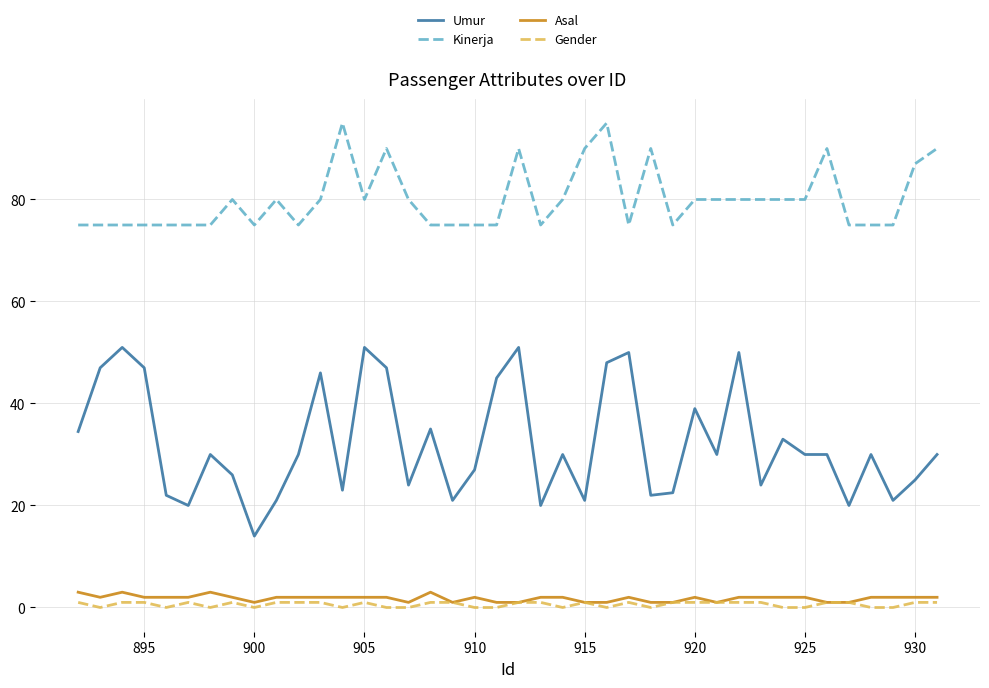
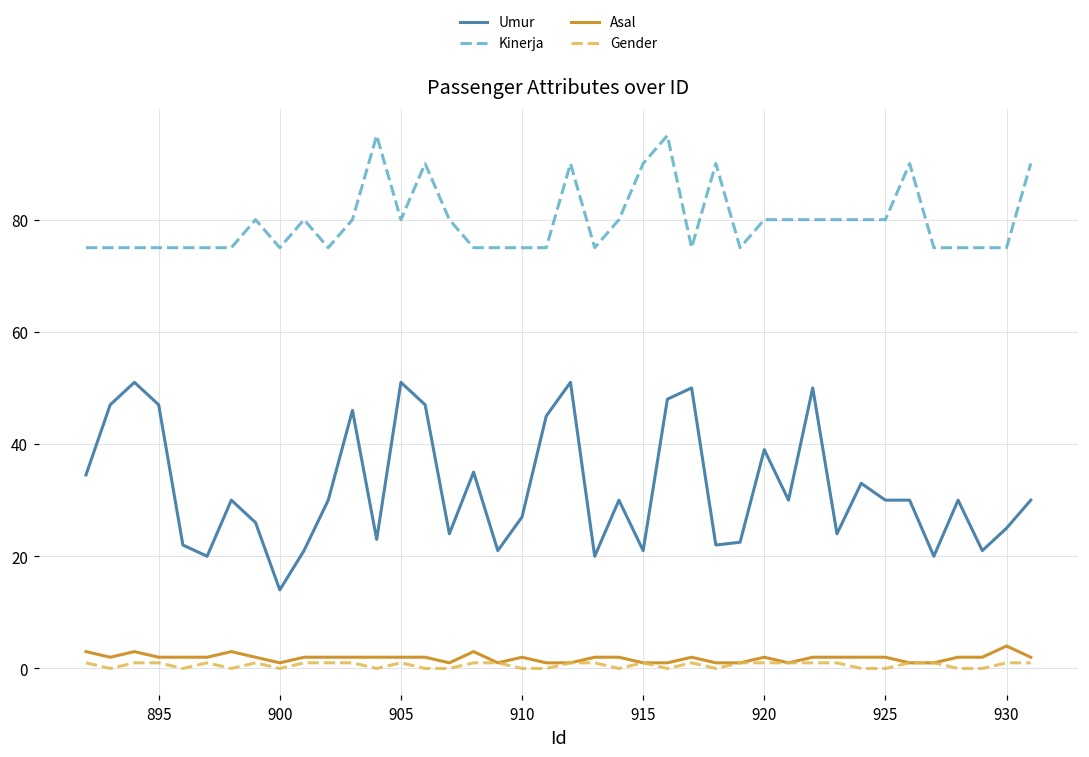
  {
    "Umur": {
      "895": 47,
      "900": 14,
      "905": 51,
      "910": 27,
      "915": 21,
      "920": 39,
      "925": 30,
      "930": 25
    },
    "Kinerja": {
      "895": 75,
      "900": 75,
      "905": 80,
      "910": 75,
      "915": 90,
      "920": 80,
      "925": 80,
-     "930": 87
+     "930": 75
    },
    "Asal": {
      "895": 2,
      "900": 1,
      "905": 2,
      "910": 2,
      "920": 2,
      "925": 2,
-     "930": 2
+     "930": 4
    },
    "Gender": {
      "895": 1,
      "900": 0,
      "905": 1,
      "910": 0,
      "920": 1,
      "925": 0,
      "930": 1
    }
  }
